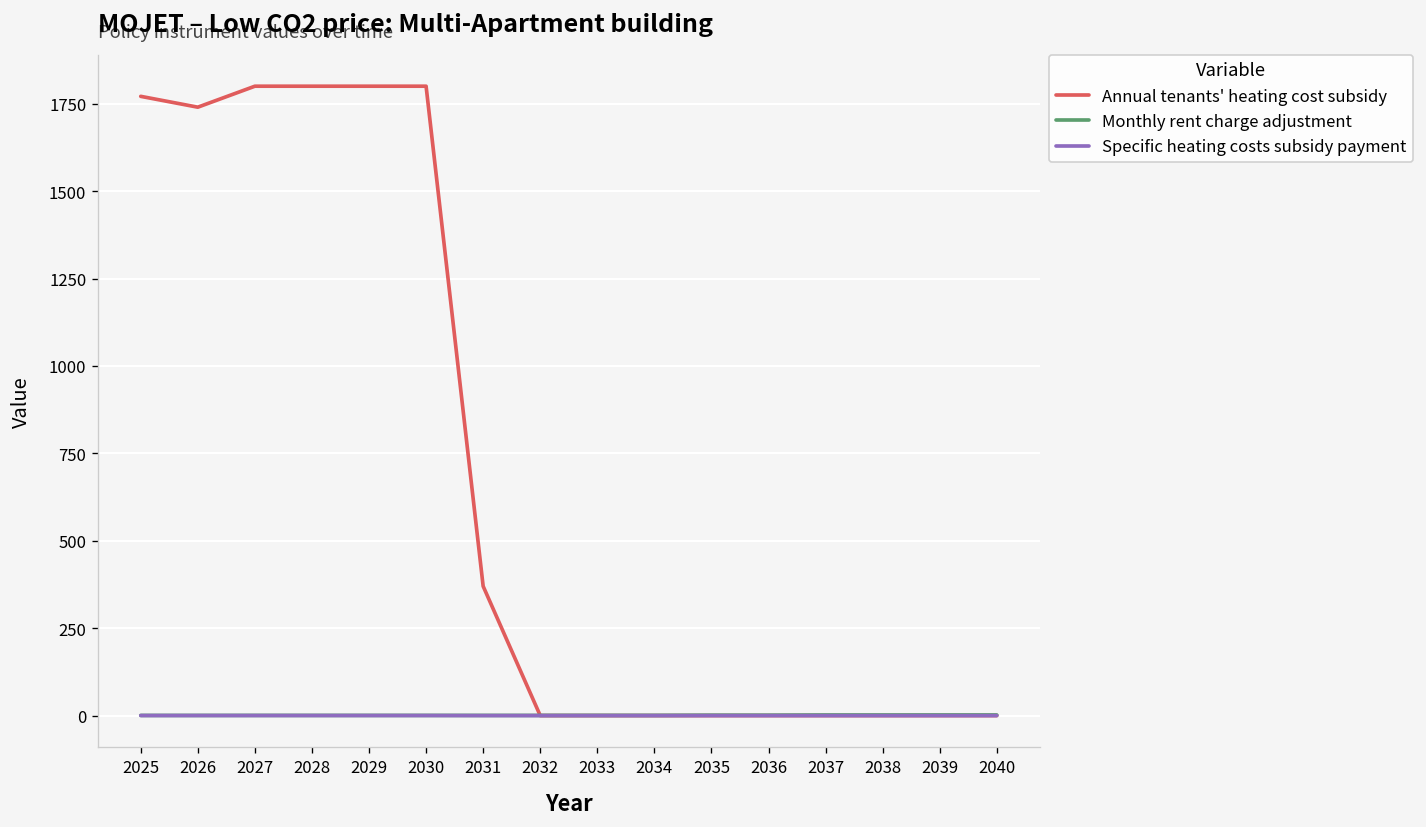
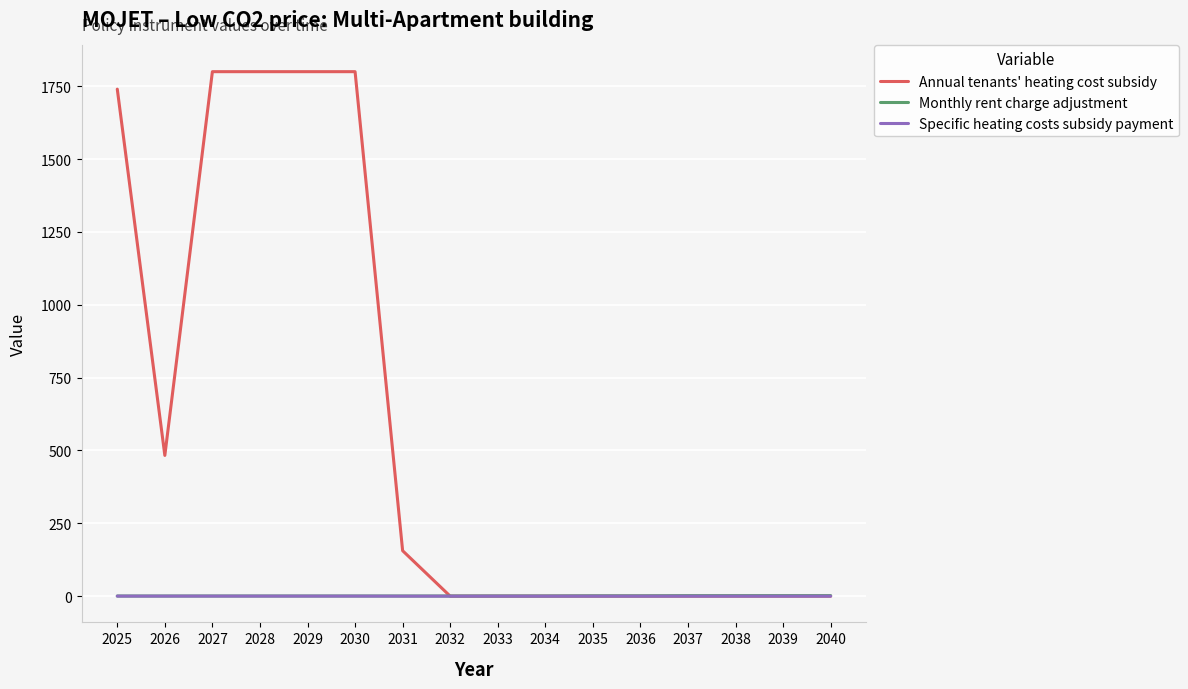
  {
    "Annual tenants' heating cost subsidy": {
-     "2025": 1770,
-     "2026": 1740,
+     "2025": 1740,
+     "2026": 480,
      "2027": 1800,
      "2028": 1800,
      "2029": 1800,
      "2030": 1800,
-     "2031": 370
+     "2031": 160
    },
    "Specific heating costs subsidy payment": {
      "2025": 0,
      "2026": 0,
      "2027": 0,
      "2028": 0,
      "2029": 0,
      "2030": 0,
      "2031": 0
    }
  }
